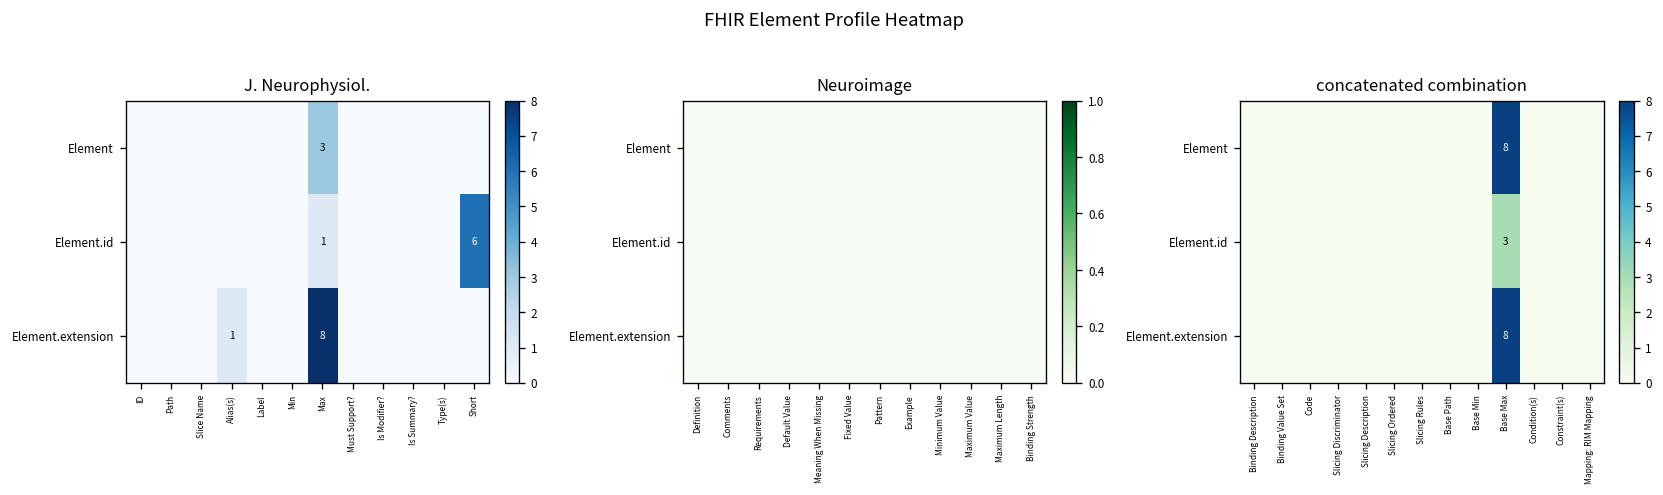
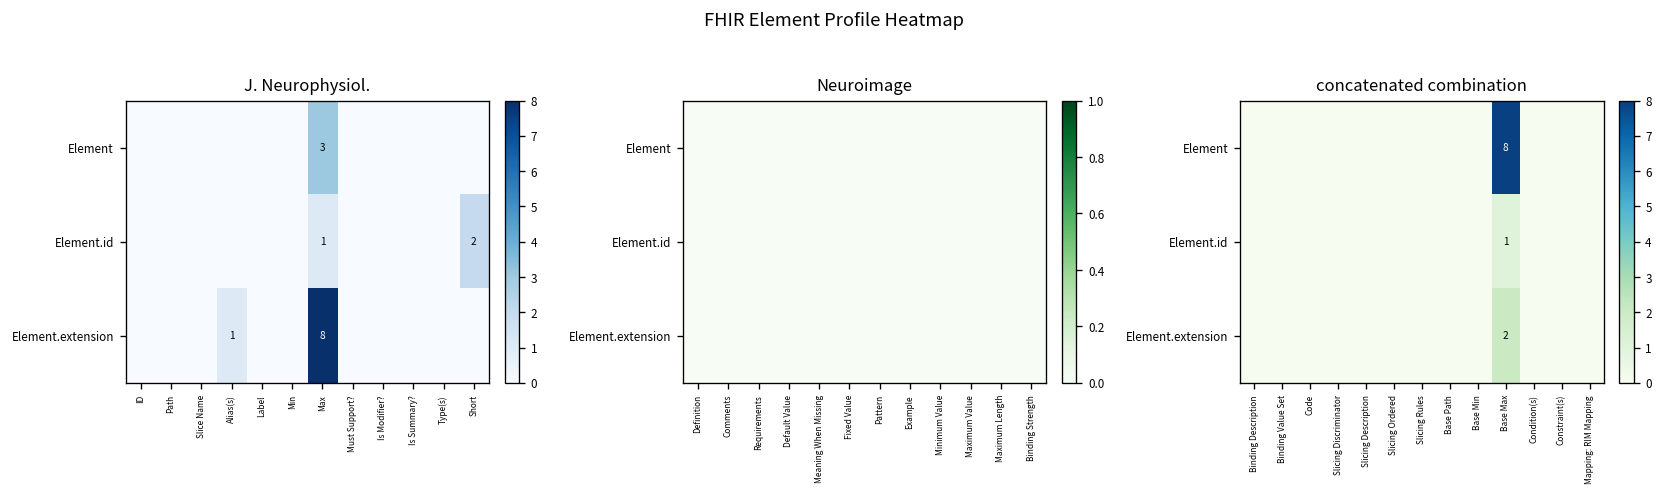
  {
    "J. Neurophysiol.": {
      "Element": {
        "Max": 3
      },
      "Element.id": {
        "Max": 1,
-       "Short": 6
+       "Short": 2
      },
      "Element.extension": {
        "Alias(s)": 1,
        "Max": 8
      }
    },
    "concatenated combination": {
      "Element": {
        "Base Max": 8
      },
      "Element.id": {
-       "Base Max": 3
+       "Base Max": 1
      },
      "Element.extension": {
-       "Base Max": 8
+       "Base Max": 2
      }
    }
  }
